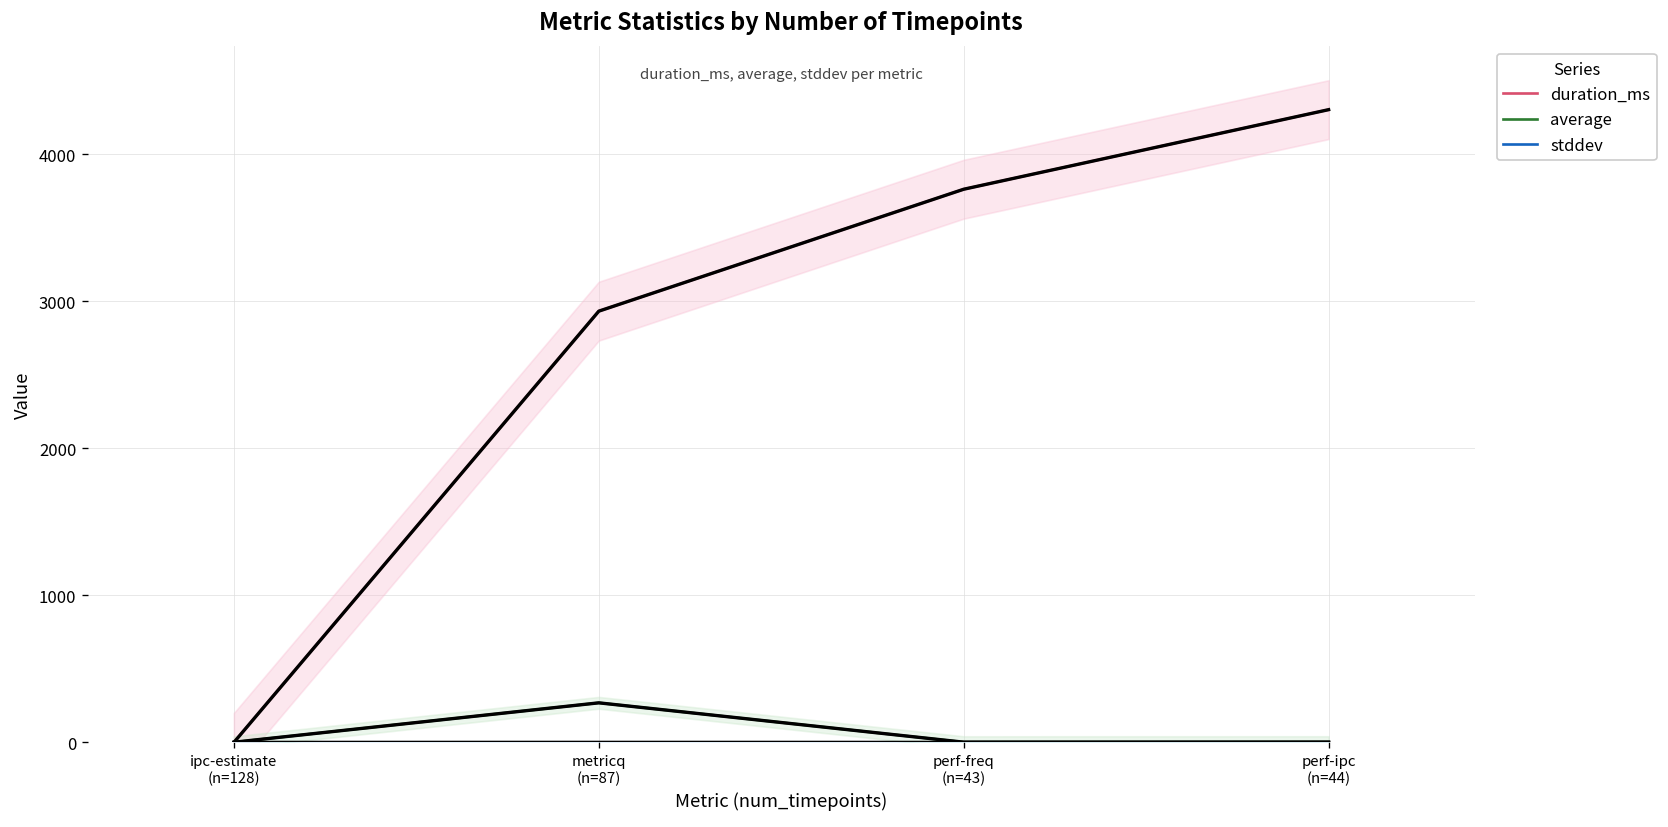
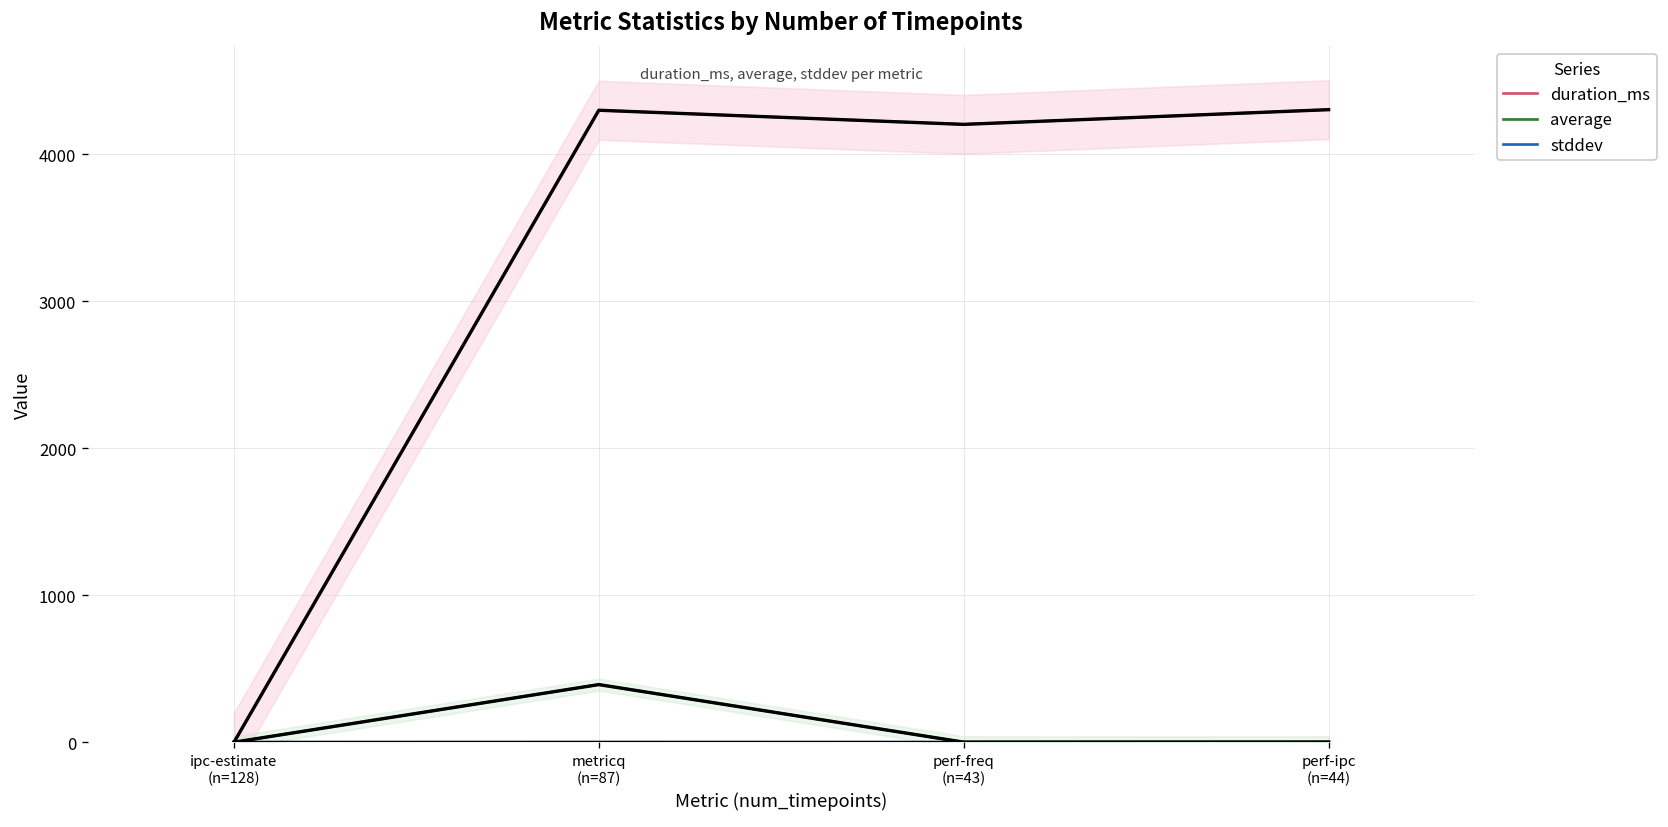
  {
    "duration_ms": {
-     "metricq (n=87)": 2930,
-     "perf-freq (n=43)": 3760,
+     "metricq (n=87)": 4300,
+     "perf-freq (n=43)": 4200,
      "perf-ipc (n=44)": 4300
    },
    "average": {
-     "metricq (n=87)": 270
+     "metricq (n=87)": 390
    },
    "stddev": {
      "metricq (n=87)": 0
    }
  }
